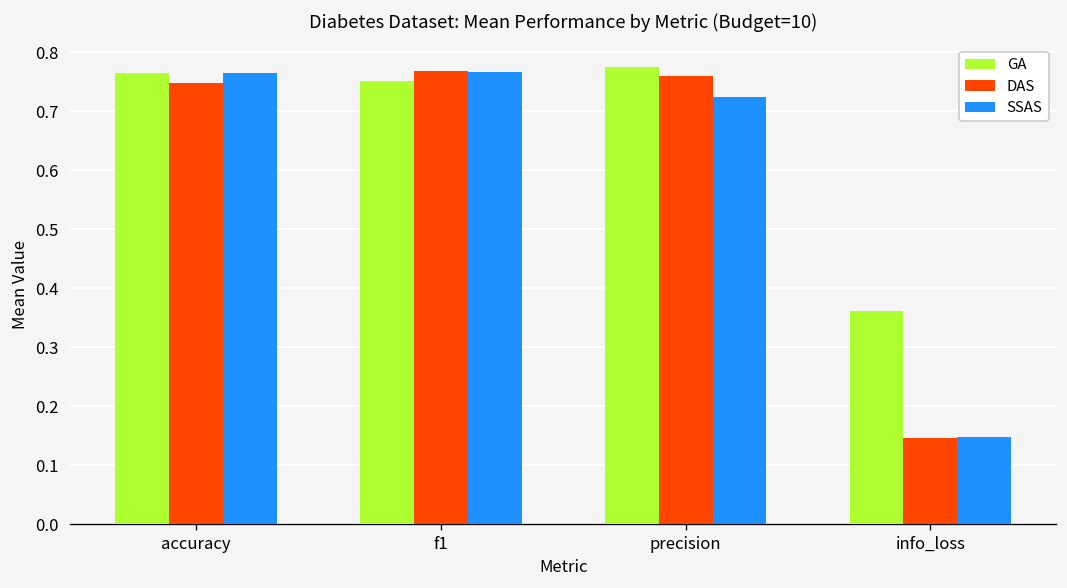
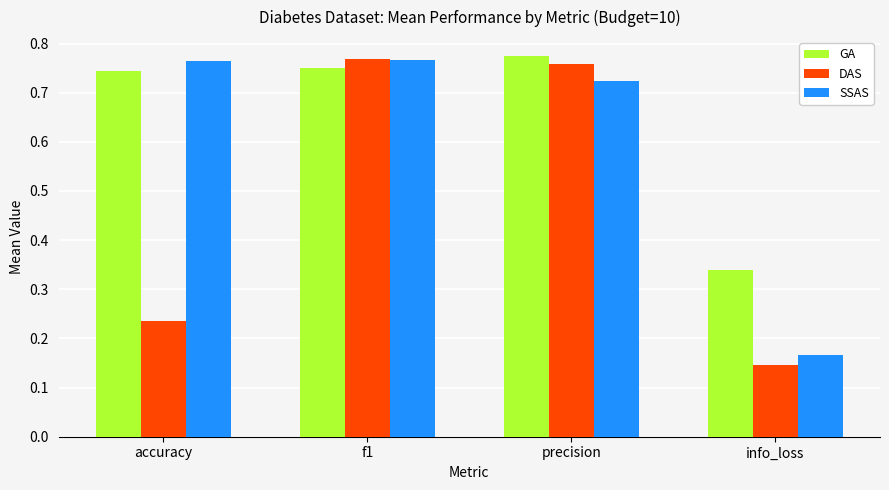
  {
    "GA": {
-     "accuracy": 0.76,
+     "accuracy": 0.74,
      "f1": 0.75,
      "precision": 0.77,
-     "info_loss": 0.36
+     "info_loss": 0.34
    },
    "DAS": {
-     "accuracy": 0.75,
+     "accuracy": 0.23,
      "f1": 0.77,
      "precision": 0.76,
      "info_loss": 0.15
    },
    "SSAS": {
      "accuracy": 0.77,
      "f1": 0.77,
      "precision": 0.72,
-     "info_loss": 0.15
+     "info_loss": 0.17
    }
  }
